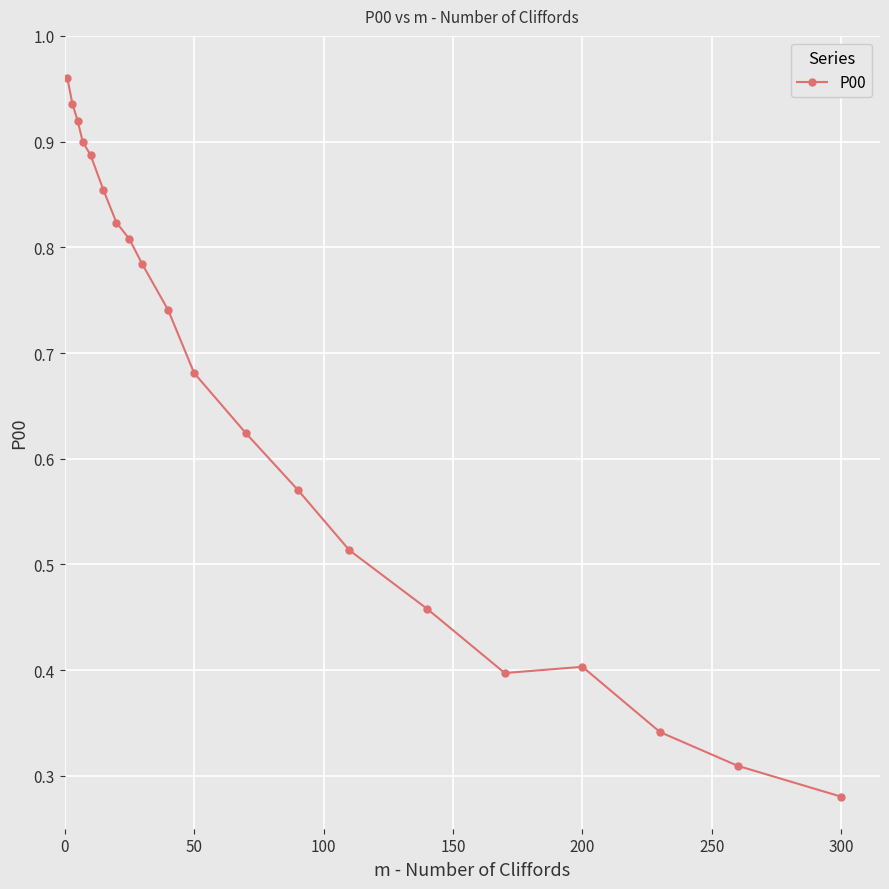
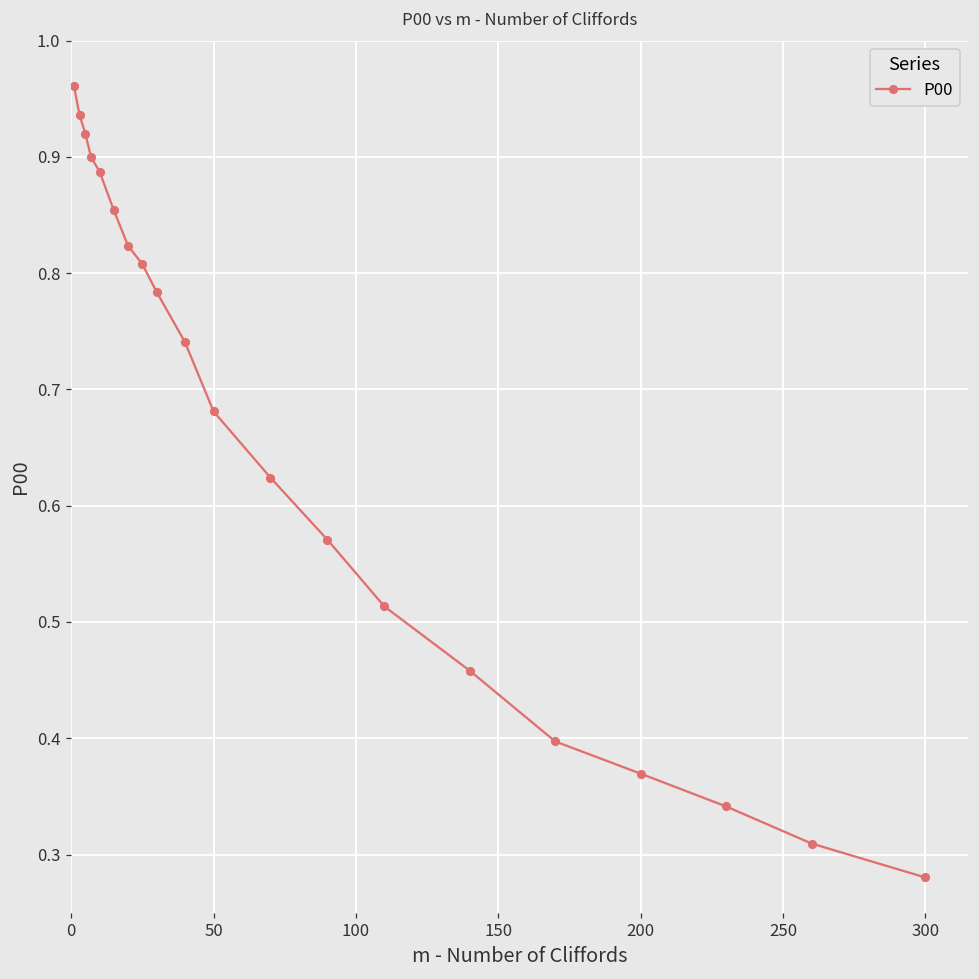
  {
    "50": 0.681,
-   "200": 0.403,
+   "200": 0.370,
    "300": 0.280
  }
